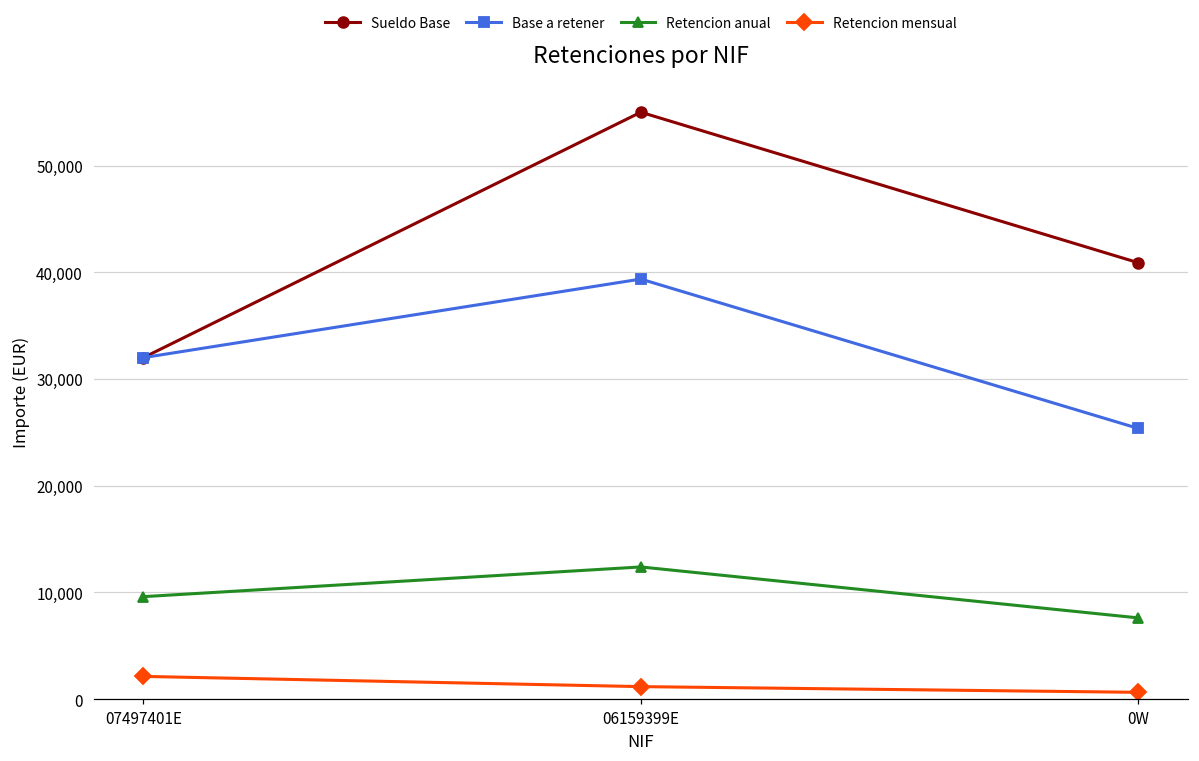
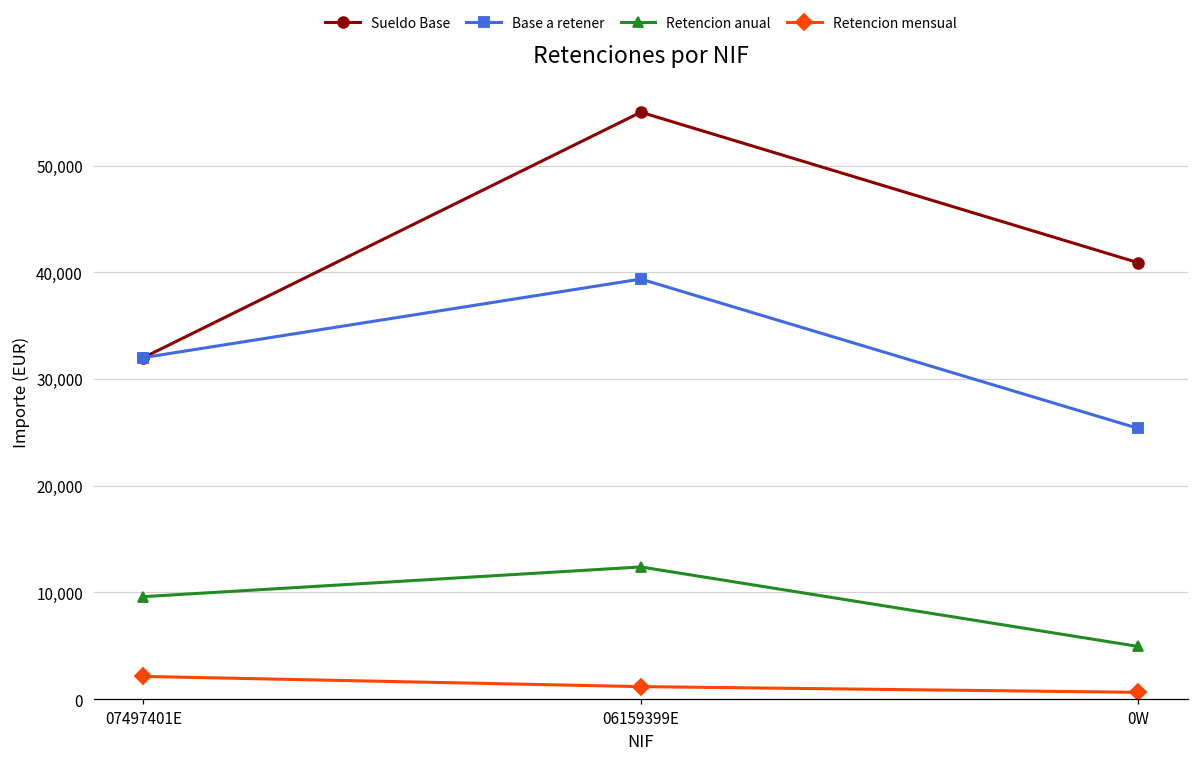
  {
    "Sueldo Base": {
      "06159399E": "55,000",
      "0W": "41,000"
    },
    "Base a retener": {
      "06159399E": "39,000",
      "0W": "25,000"
    },
    "Retencion anual": {
      "07497401E": "10,000",
      "06159399E": "12,000",
-     "0W": "8,000"
+     "0W": "5,000"
    },
    "Retencion mensual": {
      "07497401E": "2,000",
      "06159399E": "1,000",
      "0W": "1,000"
    }
  }
